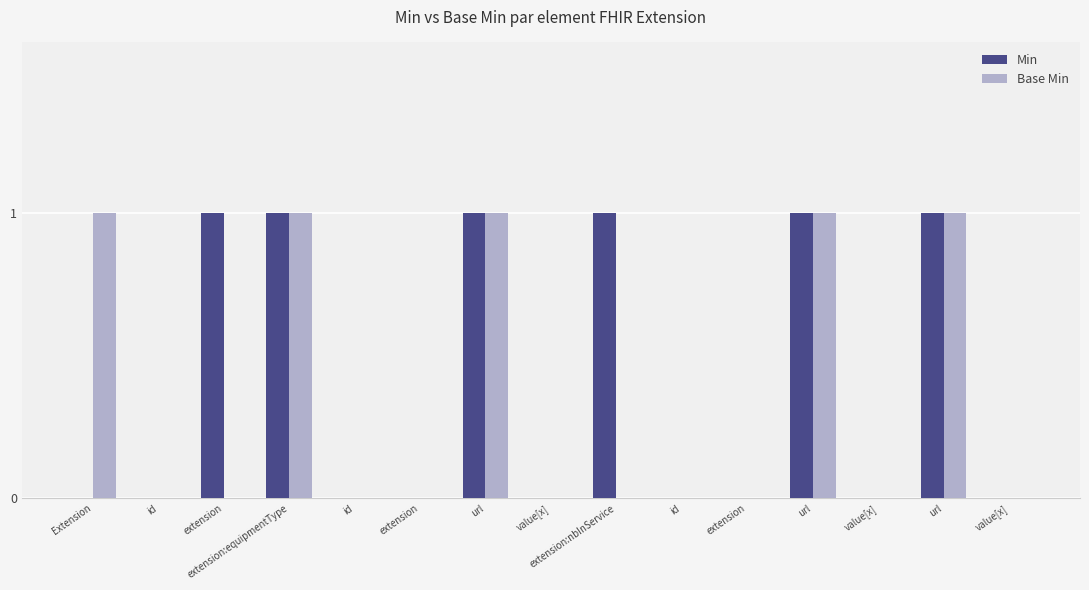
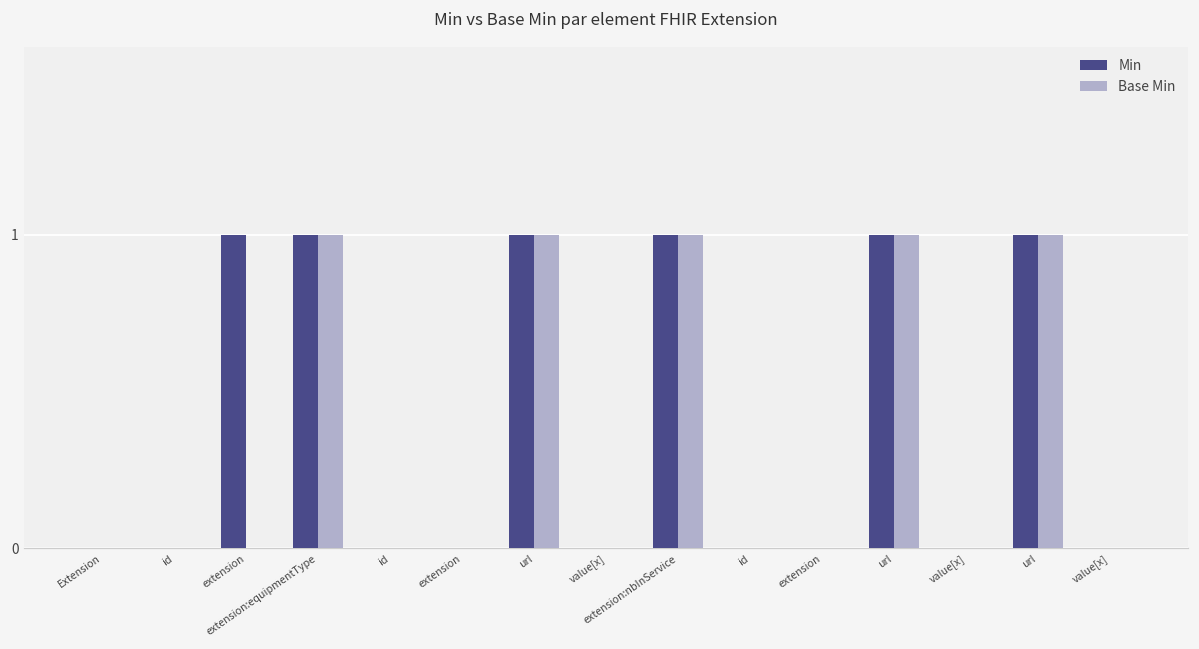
  {
    "Min": {
      "Extension": 0,
      "extension:equipmentType": 1,
      "extension:nbInService": 1
    },
    "Base Min": {
-     "Extension": 1,
+     "Extension": 0,
      "extension:equipmentType": 1,
-     "extension:nbInService": 0
+     "extension:nbInService": 1
    }
  }
